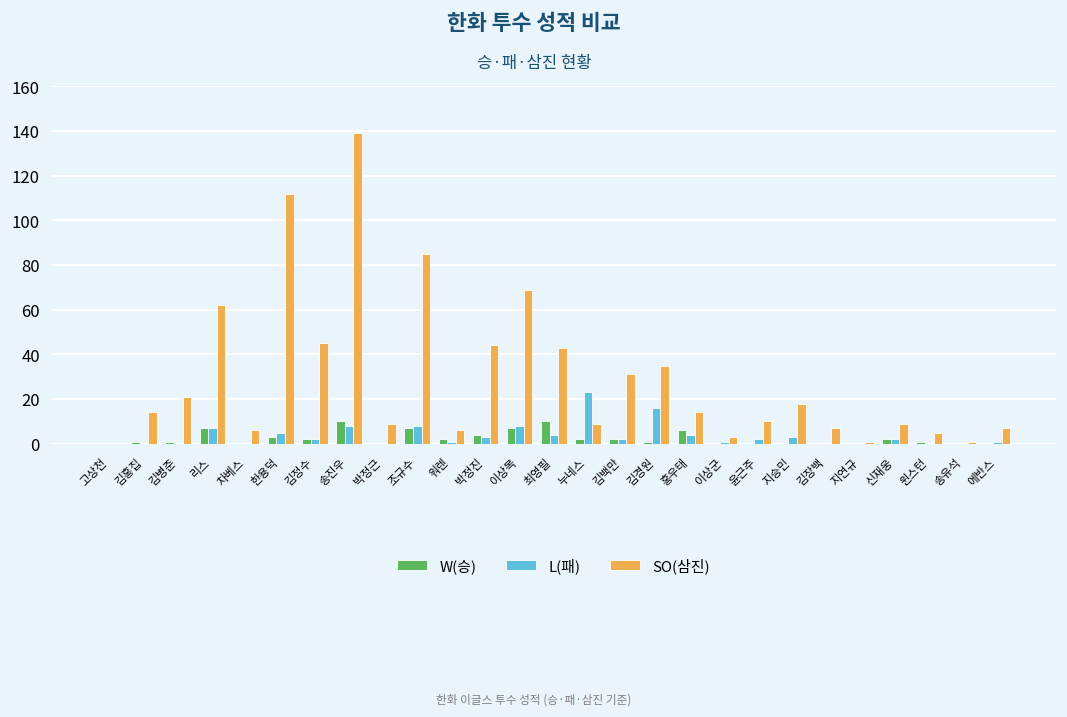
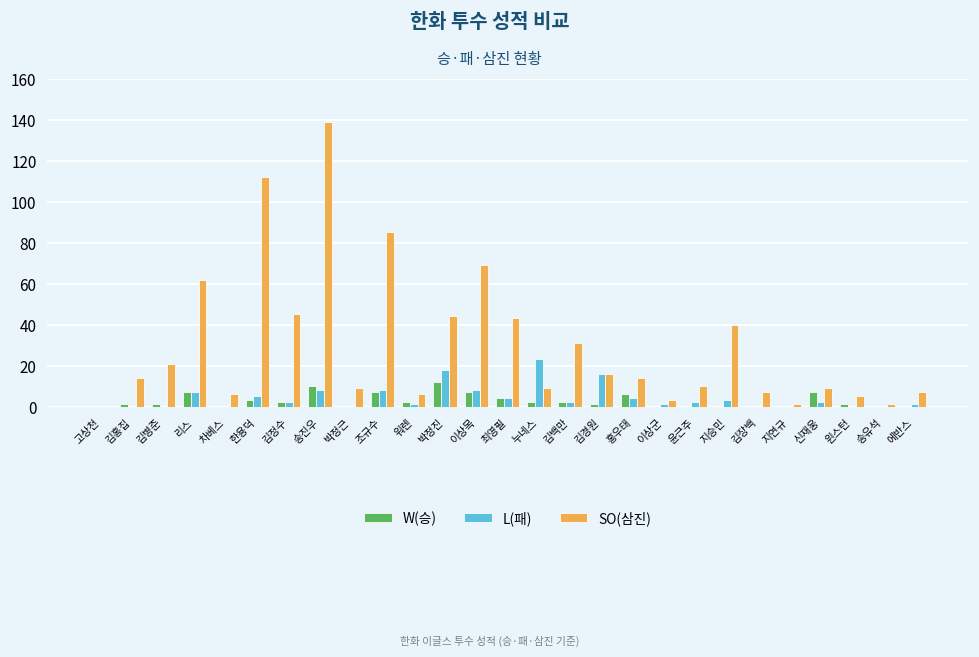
  {
    "W(승)": {
      "고상천": 0,
      "리스": 7,
      "차베스": 0,
      "한용덕": 3,
      "김정수": 2,
      "송진우": 10,
      "박정근": 0,
      "조규수": 7,
      "워렌": 2,
-     "박정진": 4,
+     "박정진": 12,
      "이상목": 7,
-     "최영필": 10,
+     "최영필": 4,
      "누네스": 2,
      "김백만": 2,
      "홍우태": 6,
      "이상군": 0,
      "윤근주": 0,
      "지승민": 0,
      "김장백": 0,
      "지연규": 0,
-     "신재웅": 2,
+     "신재웅": 7,
      "송유석": 0,
      "에반스": 0
    },
    "L(패)": {
      "고상천": 0,
      "김홍집": 0,
      "김병준": 0,
      "리스": 7,
      "차베스": 0,
      "한용덕": 5,
      "김정수": 2,
      "송진우": 8,
      "박정근": 0,
      "조규수": 8,
-     "박정진": 3,
+     "박정진": 18,
      "이상목": 8,
      "최영필": 4,
      "누네스": 23,
      "김백만": 2,
      "김경원": 16,
      "홍우태": 4,
      "윤근주": 2,
      "지승민": 3,
      "김장백": 0,
      "지연규": 0,
      "신재웅": 2,
      "윈스턴": 0,
      "송유석": 0
    },
    "SO(삼진)": {
      "고상천": 0,
      "김홍집": 14,
      "김병준": 21,
      "리스": 62,
      "차베스": 6,
      "한용덕": 112,
      "김정수": 45,
      "송진우": 139,
      "박정근": 9,
      "조규수": 85,
      "워렌": 6,
      "박정진": 44,
      "이상목": 69,
      "최영필": 43,
      "누네스": 9,
      "김백만": 31,
-     "김경원": 35,
+     "김경원": 16,
      "홍우태": 14,
      "이상군": 3,
      "윤근주": 10,
-     "지승민": 18,
+     "지승민": 40,
      "김장백": 7,
      "신재웅": 9,
      "윈스턴": 5,
      "에반스": 7
    }
  }
